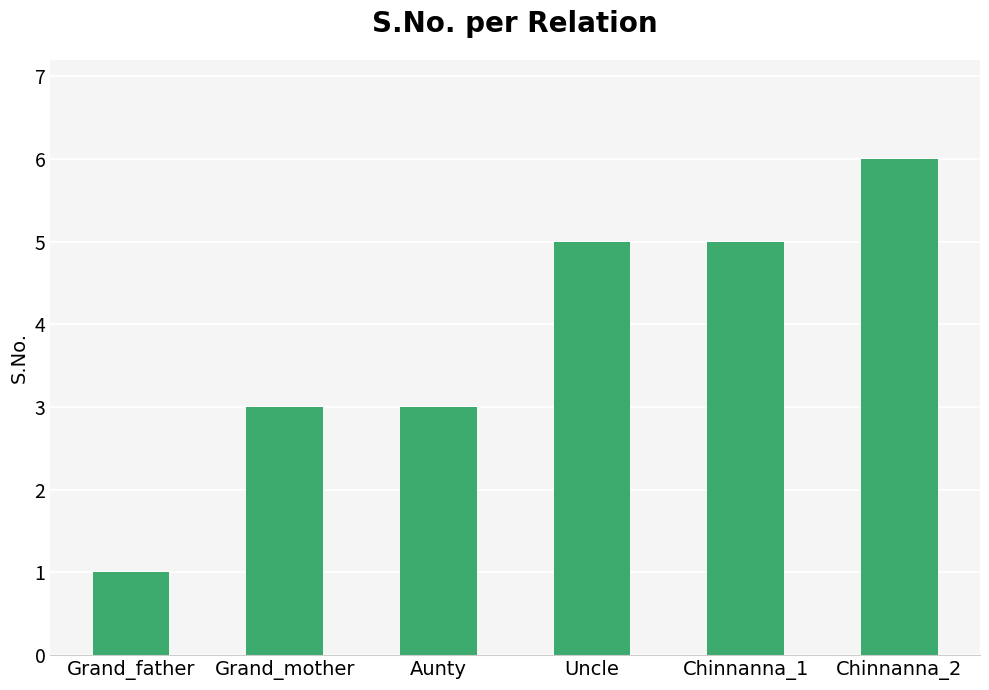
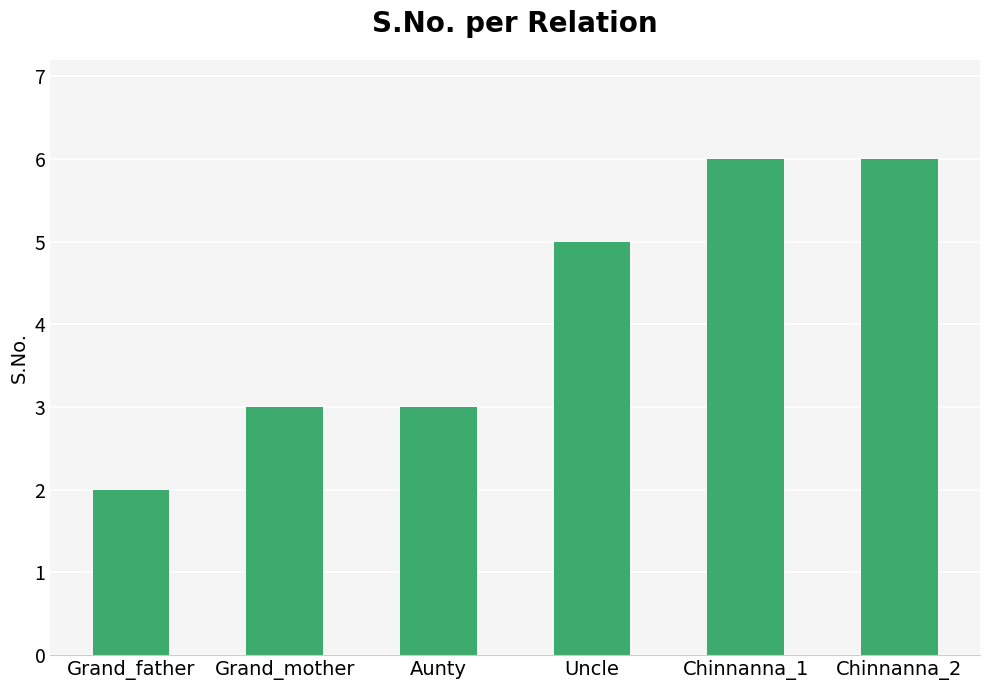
  {
-   "Grand_father": 1,
+   "Grand_father": 2,
    "Grand_mother": 3,
    "Aunty": 3,
    "Uncle": 5,
-   "Chinnanna_1": 5,
+   "Chinnanna_1": 6,
    "Chinnanna_2": 6
  }
